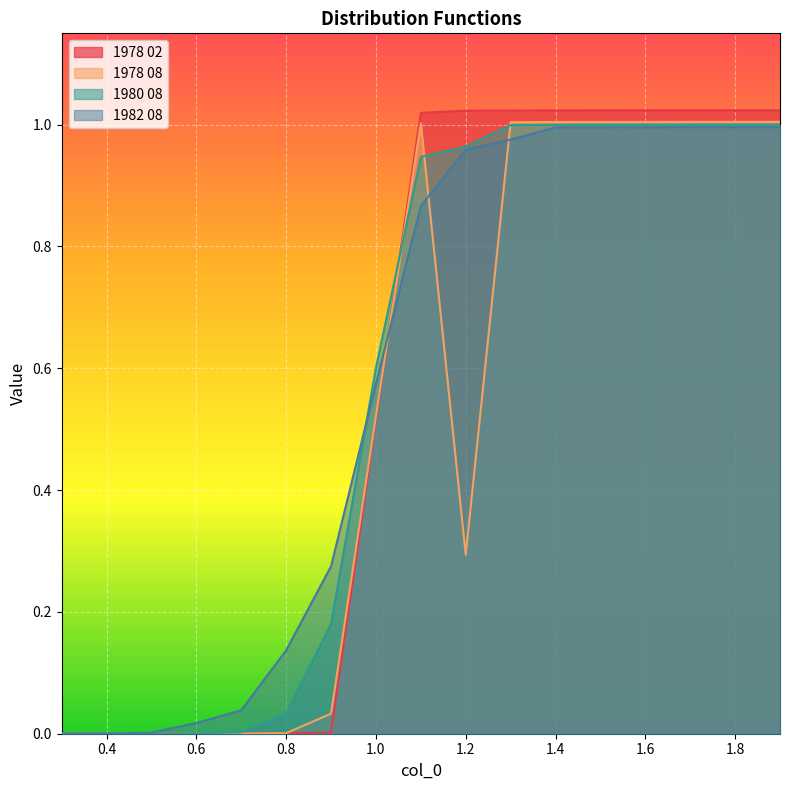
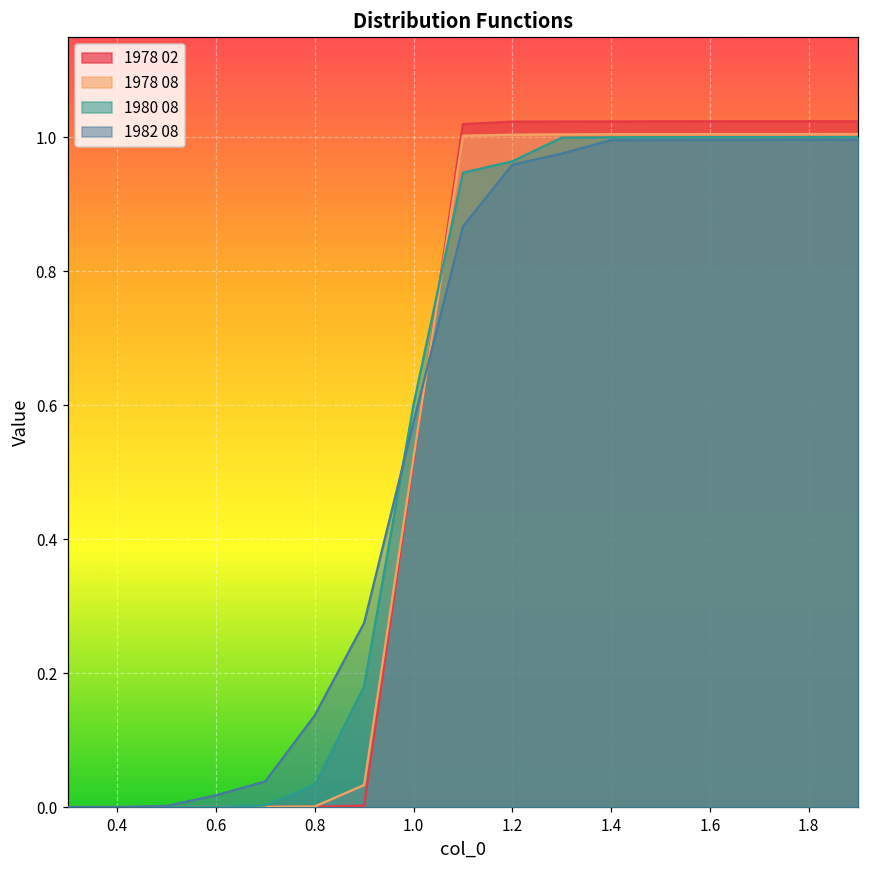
  {
    "1978 02": {
      "1.0": 0.52,
      "1.2": 1.02,
      "1.4": 1.02,
      "1.6": 1.02,
      "1.8": 1.02
    },
    "1978 08": {
      "1.0": 0.52,
-     "1.2": 0.29,
+     "1.2": 1.00,
      "1.4": 1.00,
      "1.6": 1.00,
      "1.8": 1.00
    }
  }
